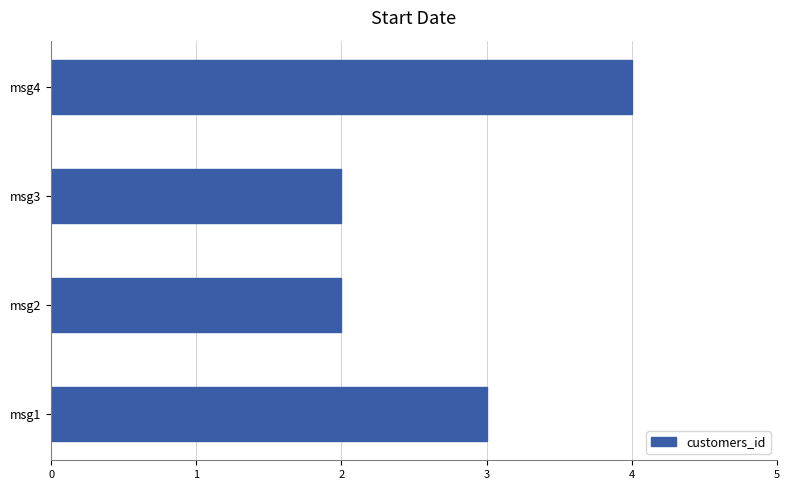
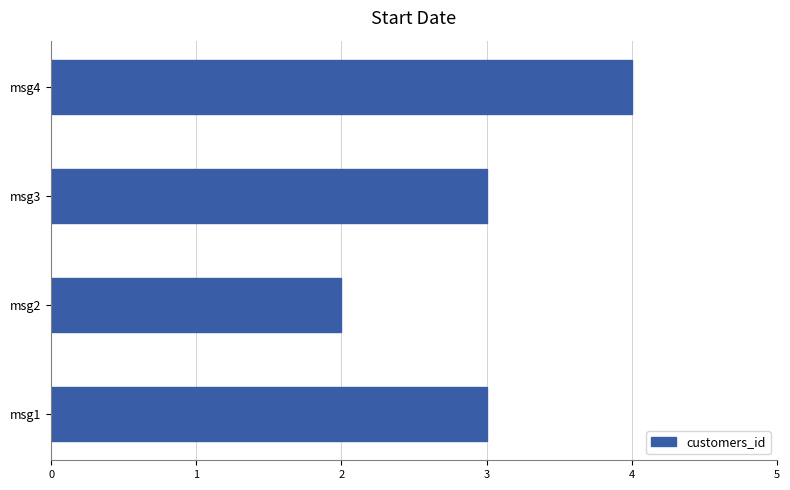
  {
    "msg4": 4,
-   "msg3": 2,
+   "msg3": 3,
    "msg2": 2,
    "msg1": 3
  }
